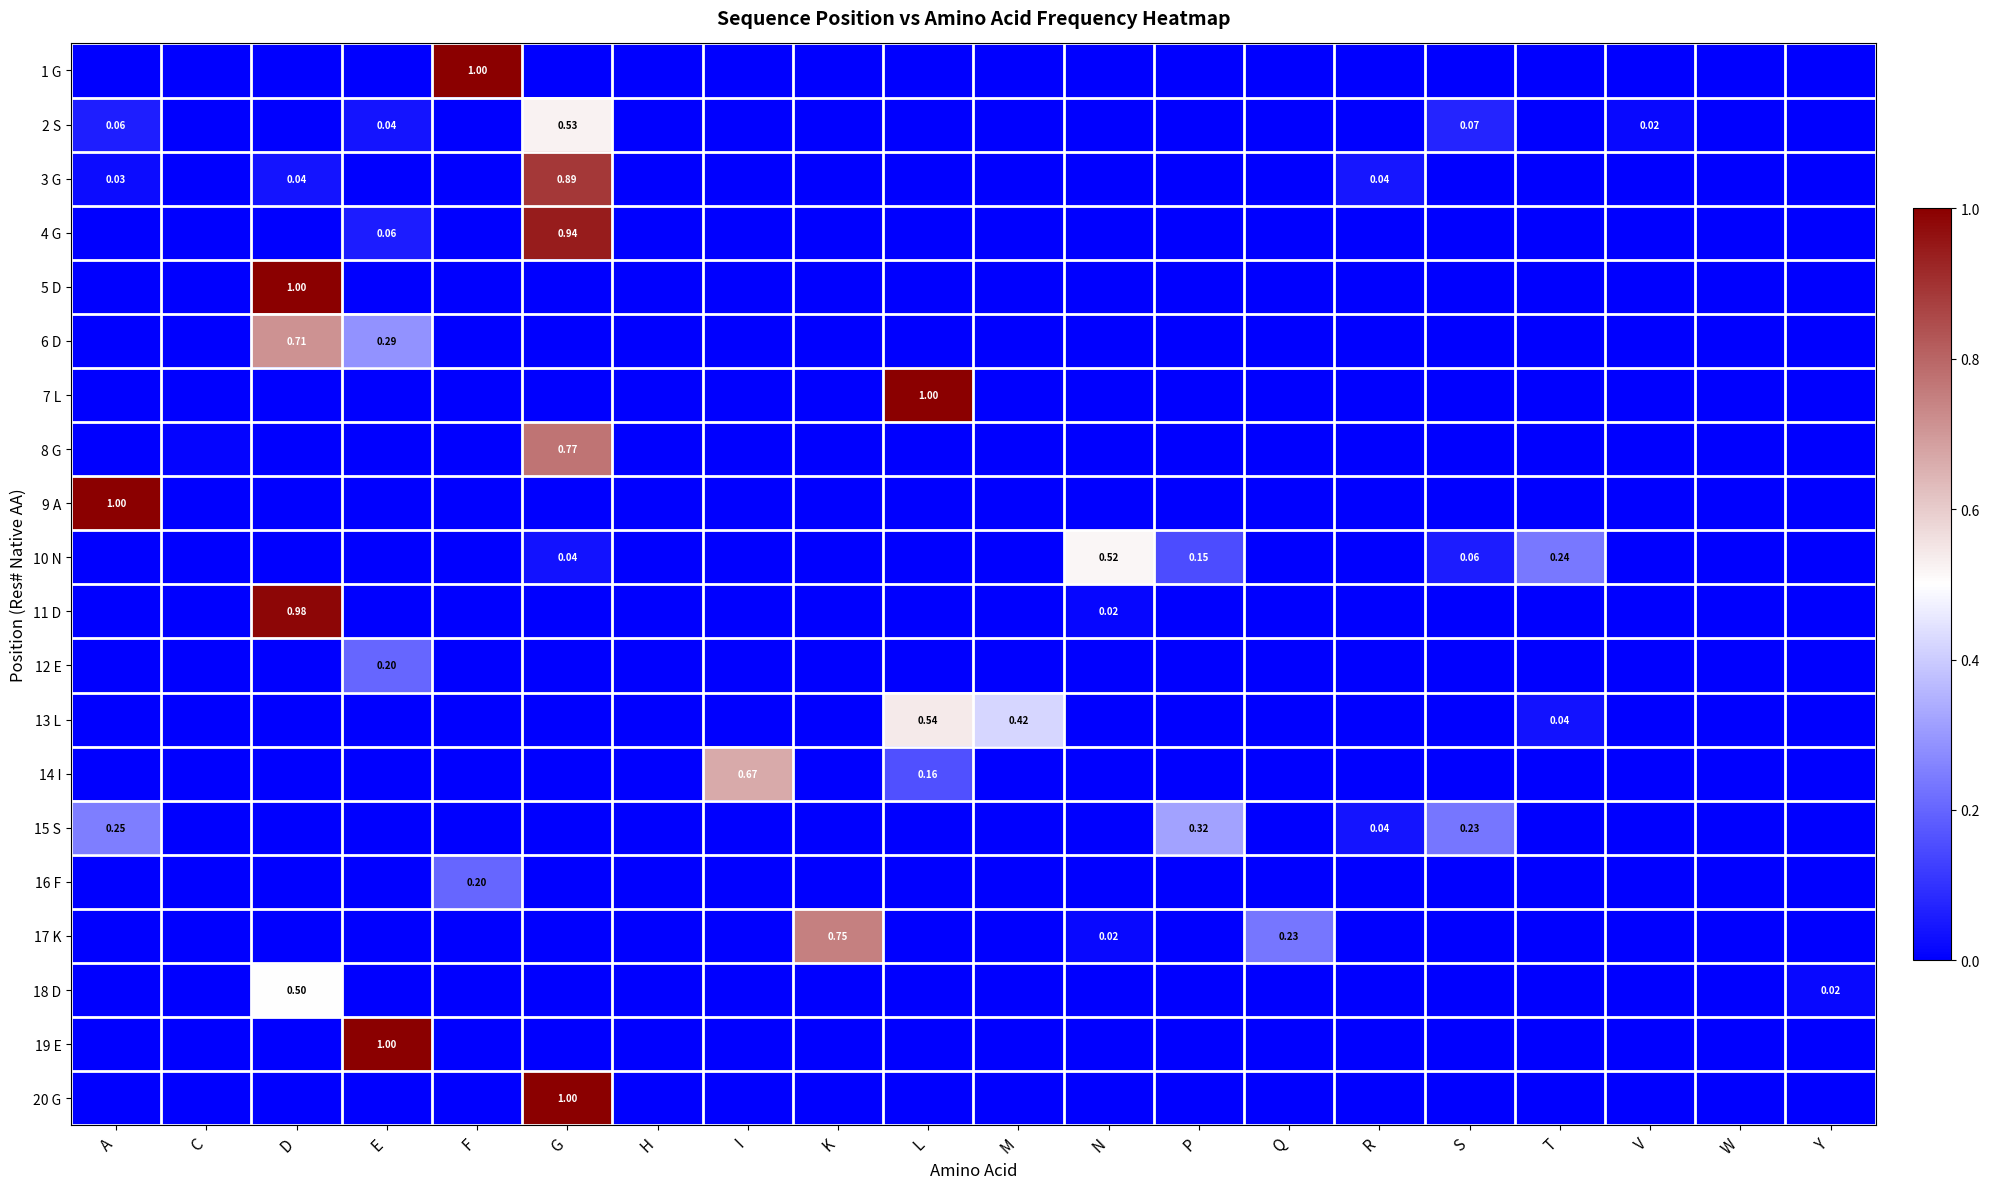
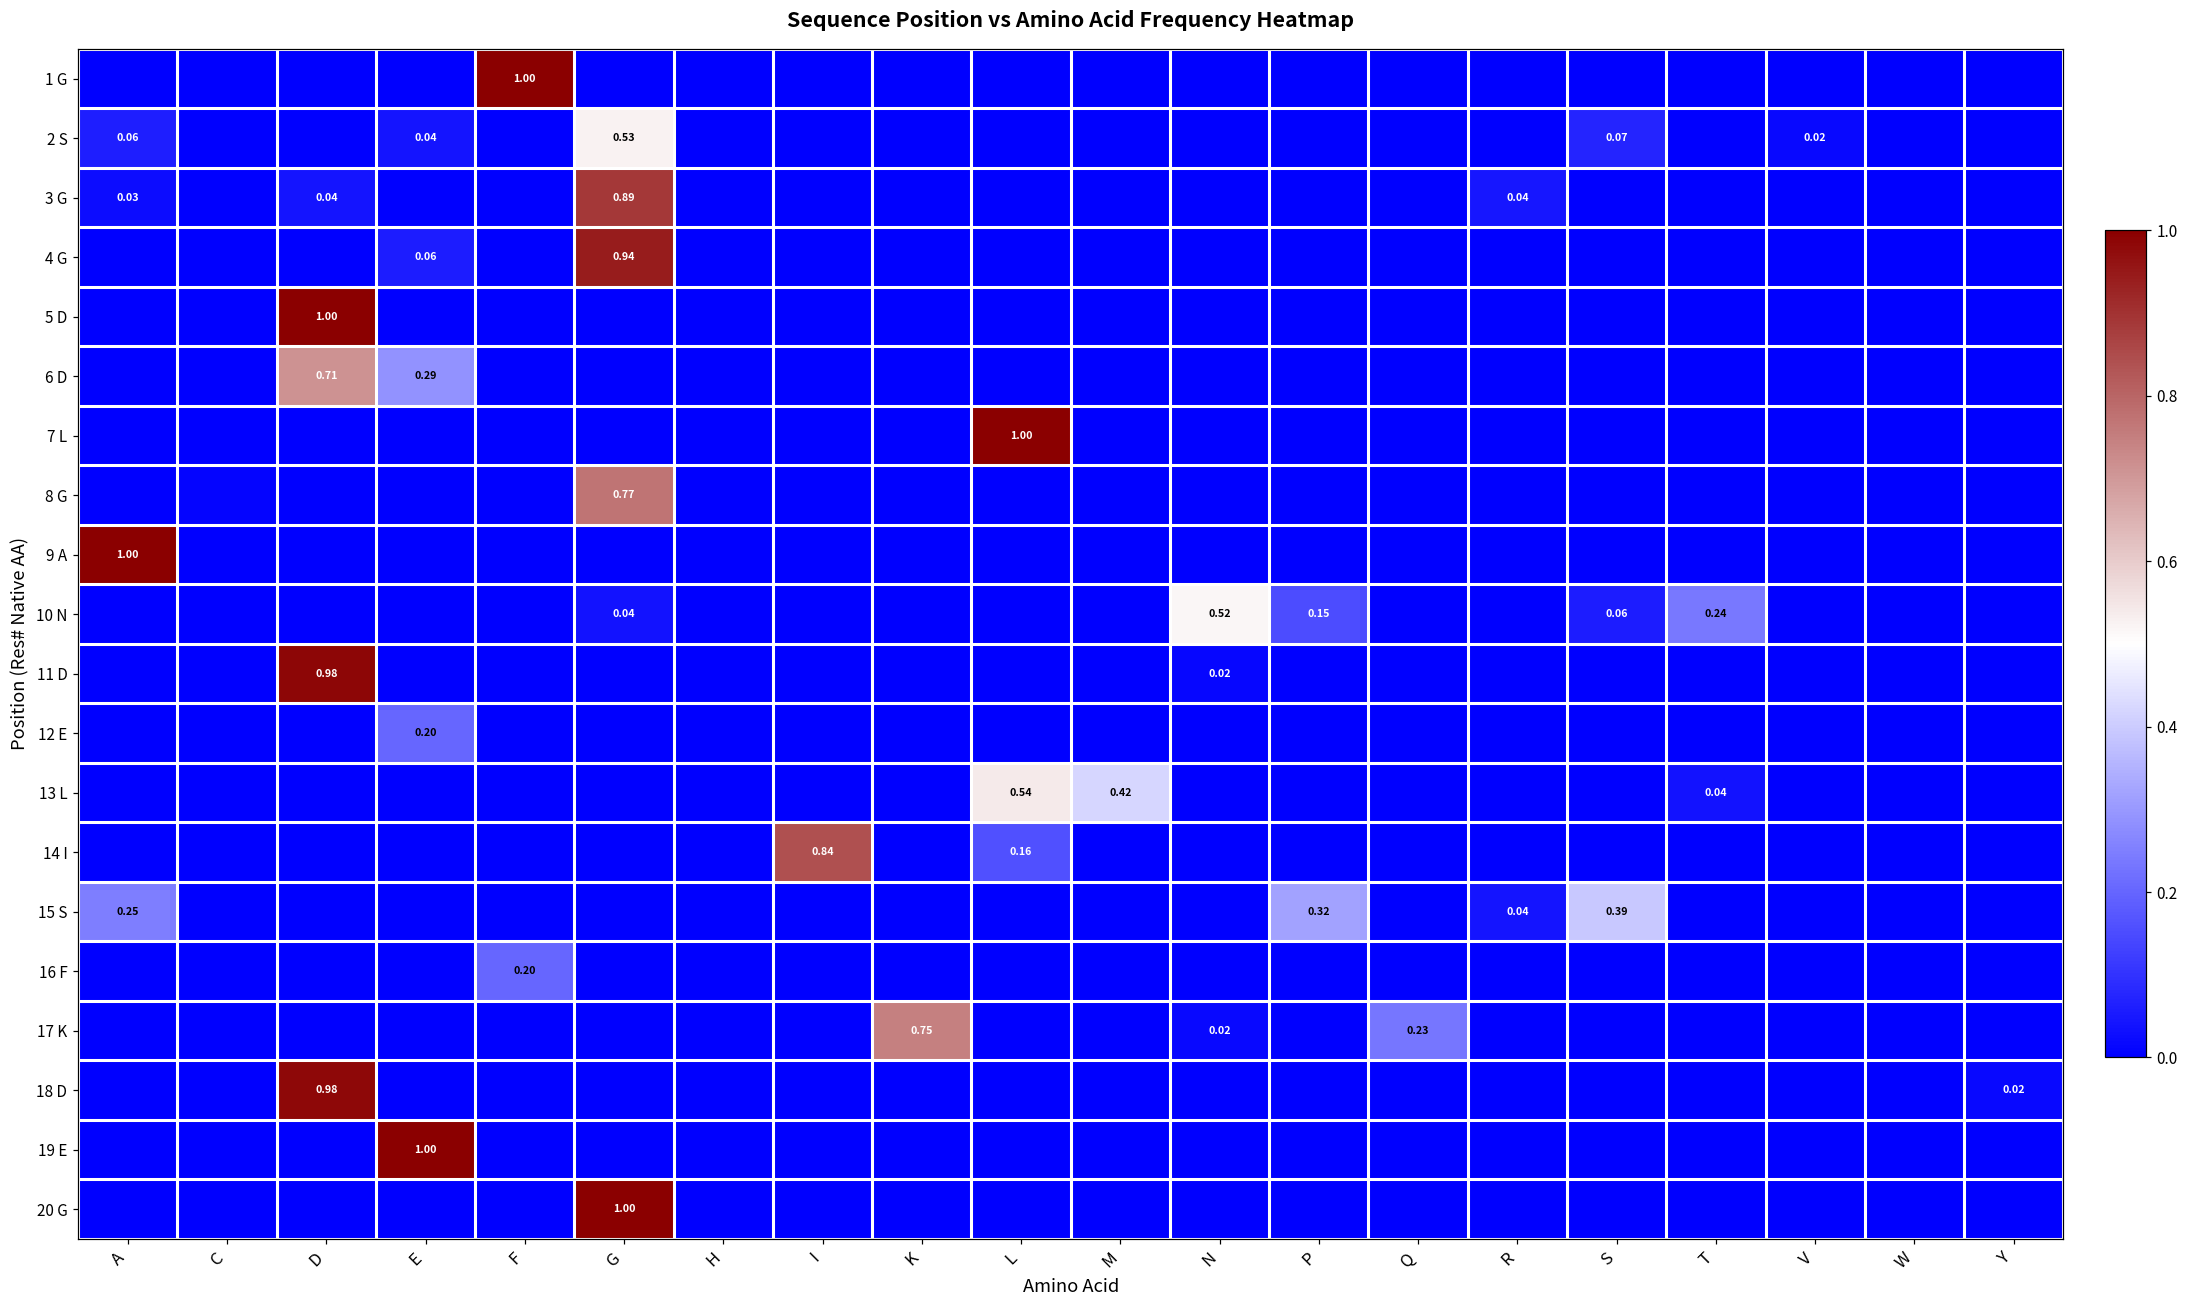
  {
    "1 G": {
      "F": 1.00
    },
    "2 S": {
      "A": 0.06,
      "E": 0.04,
      "G": 0.53,
      "S": 0.07,
      "V": 0.02
    },
    "3 G": {
      "A": 0.03,
      "D": 0.04,
      "G": 0.89,
      "R": 0.04
    },
    "4 G": {
      "E": 0.06,
      "G": 0.94
    },
    "5 D": {
      "D": 1.00
    },
    "6 D": {
      "D": 0.71,
      "E": 0.29
    },
    "7 L": {
      "L": 1.00
    },
    "8 G": {
      "G": 0.77
    },
    "9 A": {
      "A": 1.00
    },
    "10 N": {
      "G": 0.04,
      "N": 0.52,
      "P": 0.15,
      "S": 0.06,
      "T": 0.24
    },
    "11 D": {
      "D": 0.98,
      "N": 0.02
    },
    "12 E": {
      "E": 0.20
    },
    "13 L": {
      "L": 0.54,
      "M": 0.42,
      "T": 0.04
    },
    "14 I": {
-     "I": 0.67,
+     "I": 0.84,
      "L": 0.16
    },
    "15 S": {
      "A": 0.25,
      "P": 0.32,
      "R": 0.04,
-     "S": 0.23
+     "S": 0.39
    },
    "16 F": {
      "F": 0.20
    },
    "17 K": {
      "K": 0.75,
      "N": 0.02,
      "Q": 0.23
    },
    "18 D": {
-     "D": 0.50,
+     "D": 0.98,
      "Y": 0.02
    },
    "19 E": {
      "E": 1.00
    },
    "20 G": {
      "G": 1.00
    }
  }
